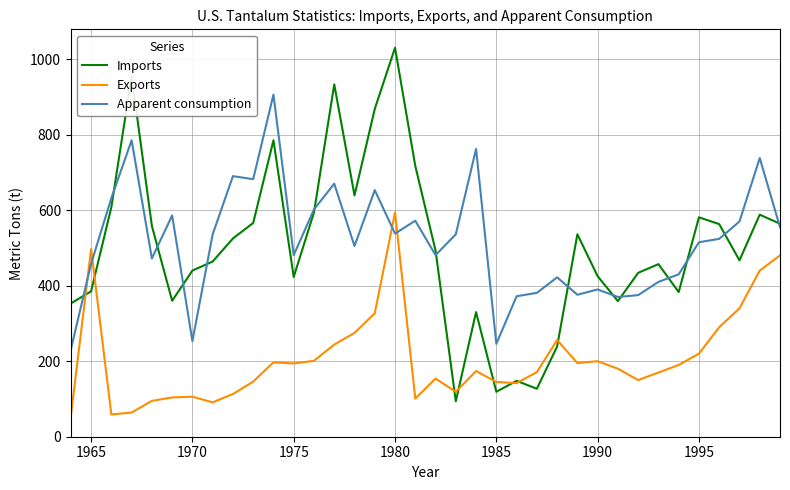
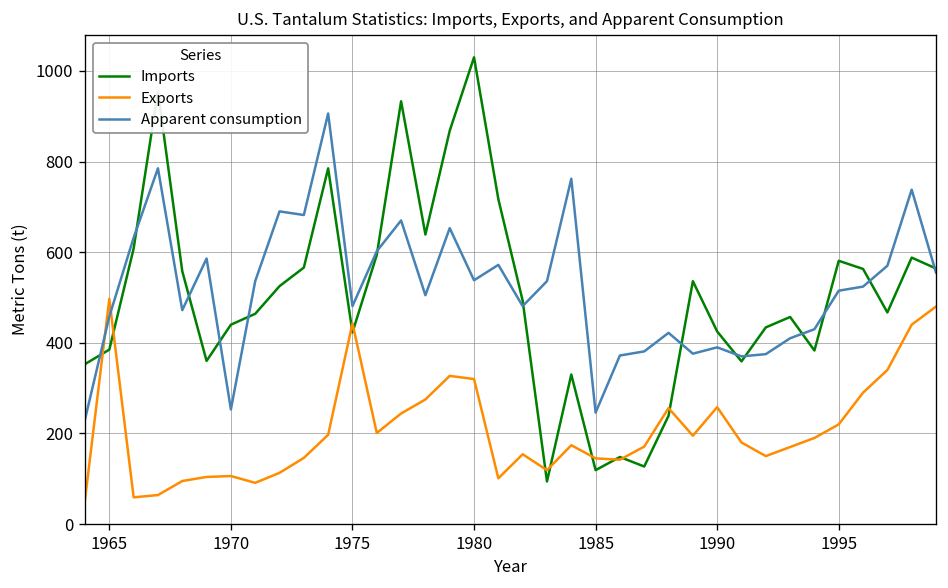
  {
    "Imports": {
      "1965": 390,
      "1970": 440,
      "1975": 420,
      "1980": 1030,
      "1985": 120,
      "1990": 430,
      "1995": 580
    },
    "Exports": {
      "1965": 500,
      "1970": 110,
-     "1975": 190,
-     "1980": 590,
+     "1975": 440,
+     "1980": 320,
      "1985": 150,
-     "1990": 200,
+     "1990": 260,
      "1995": 220
    },
    "Apparent consumption": {
      "1965": 460,
      "1970": 250,
      "1975": 480,
      "1980": 540,
      "1985": 250,
      "1990": 390,
      "1995": 520
    }
  }
